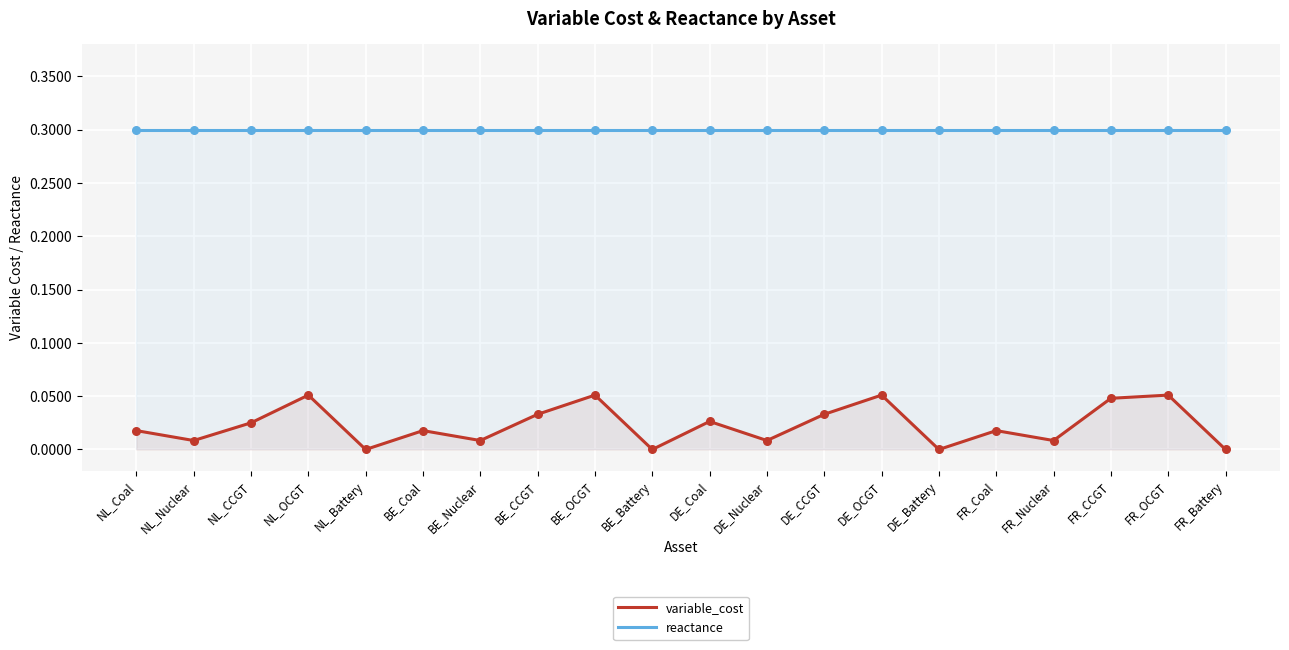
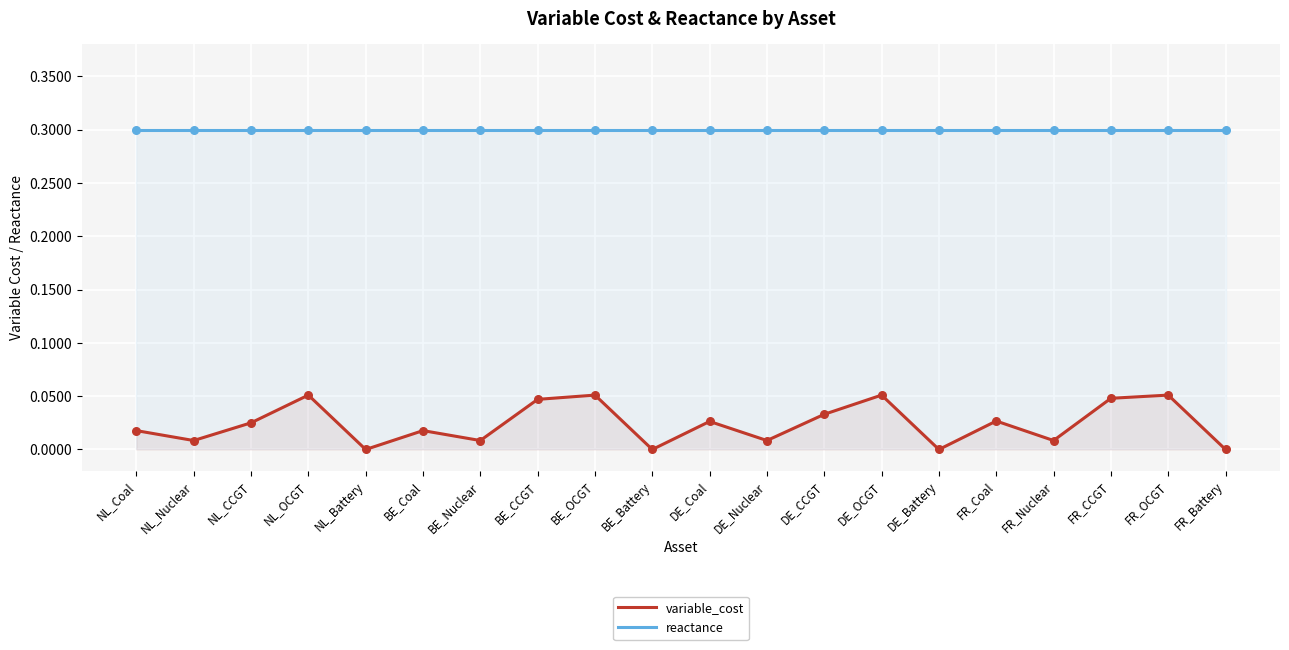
  {
    "variable_cost": {
      "NL_Coal": 0.018,
      "NL_Nuclear": 0.008,
      "NL_CCGT": 0.025,
      "NL_OCGT": 0.051,
      "NL_Battery": 0.000,
      "BE_Coal": 0.018,
      "BE_Nuclear": 0.008,
-     "BE_CCGT": 0.033,
+     "BE_CCGT": 0.047,
      "BE_OCGT": 0.051,
      "BE_Battery": 0.000,
      "DE_Coal": 0.026,
      "DE_Nuclear": 0.008,
      "DE_CCGT": 0.033,
      "DE_OCGT": 0.051,
      "DE_Battery": 0.000,
-     "FR_Coal": 0.018,
+     "FR_Coal": 0.027,
      "FR_Nuclear": 0.008,
      "FR_CCGT": 0.048,
      "FR_OCGT": 0.051,
      "FR_Battery": 0.000
    },
    "reactance": {
      "NL_Coal": 0.300,
      "NL_Nuclear": 0.300,
      "NL_CCGT": 0.300,
      "NL_OCGT": 0.300,
      "NL_Battery": 0.300,
      "BE_Coal": 0.300,
      "BE_Nuclear": 0.300,
      "BE_CCGT": 0.300,
      "BE_OCGT": 0.300,
      "BE_Battery": 0.300,
      "DE_Coal": 0.300,
      "DE_Nuclear": 0.300,
      "DE_CCGT": 0.300,
      "DE_OCGT": 0.300,
      "DE_Battery": 0.300,
      "FR_Coal": 0.300,
      "FR_Nuclear": 0.300,
      "FR_CCGT": 0.300,
      "FR_OCGT": 0.300,
      "FR_Battery": 0.300
    }
  }
